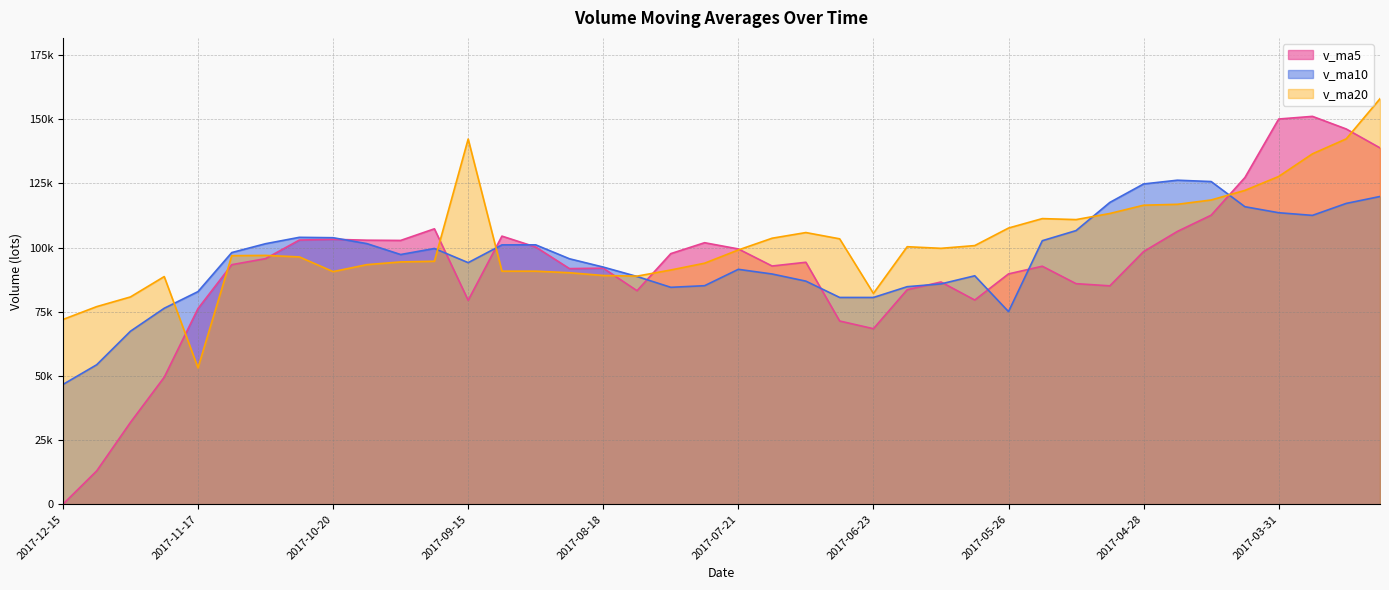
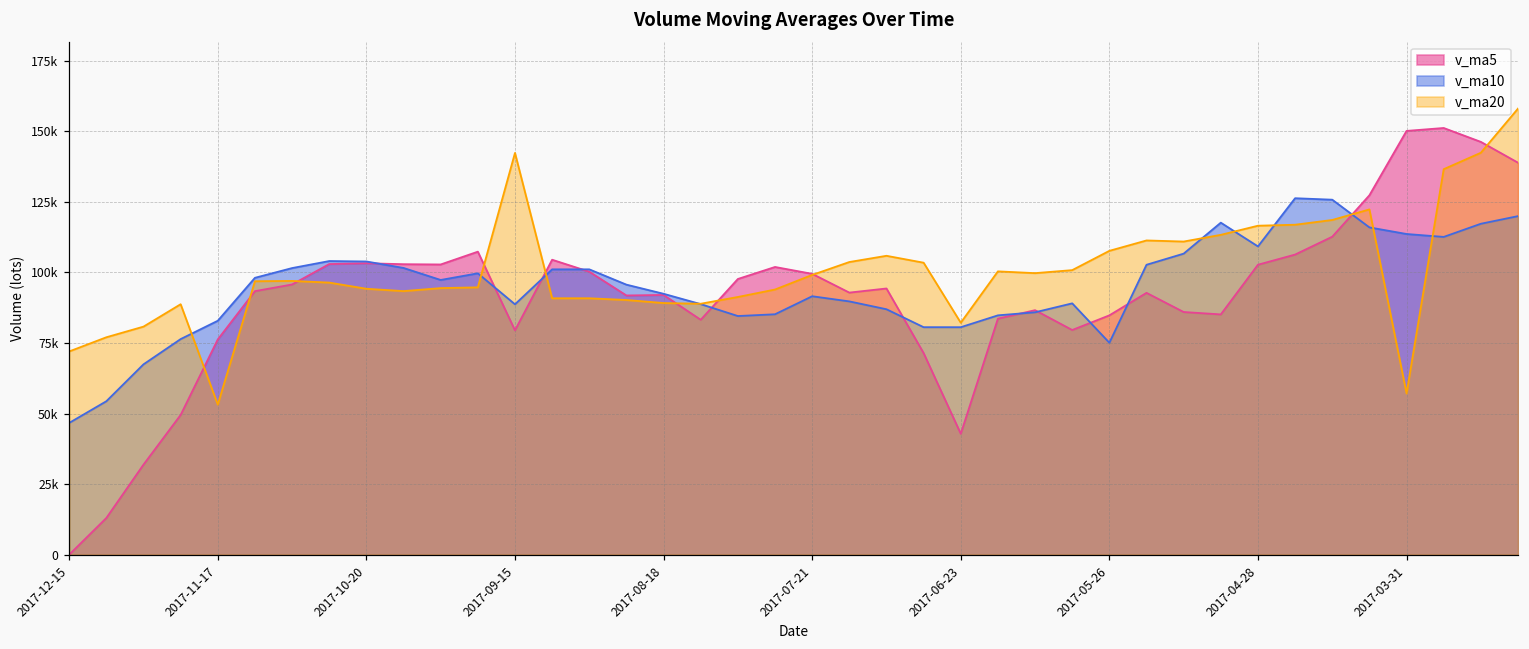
  {
    "v_ma5": {
      "2017-12-15": 0,
      "2017-11-17": 76000,
      "2017-09-15": 79000,
-     "2017-06-23": 68000,
-     "2017-05-26": 90000,
-     "2017-04-28": 98000,
+     "2017-06-23": 43000,
+     "2017-05-26": 85000,
+     "2017-04-28": 103000,
      "2017-03-31": 150000
    },
    "v_ma10": {
      "2017-12-15": 47000,
      "2017-11-17": 83000,
-     "2017-09-15": 94000,
+     "2017-09-15": 89000,
      "2017-07-21": 92000,
      "2017-06-23": 81000,
      "2017-05-26": 75000,
-     "2017-04-28": 125000,
+     "2017-04-28": 109000,
      "2017-03-31": 114000
    },
    "v_ma20": {
      "2017-12-15": 72000,
      "2017-11-17": 53000,
-     "2017-10-20": 91000,
+     "2017-10-20": 94000,
      "2017-09-15": 142000,
      "2017-08-18": 89000,
      "2017-06-23": 82000,
      "2017-05-26": 108000,
      "2017-04-28": 117000,
-     "2017-03-31": 128000
+     "2017-03-31": 57000
    }
  }
